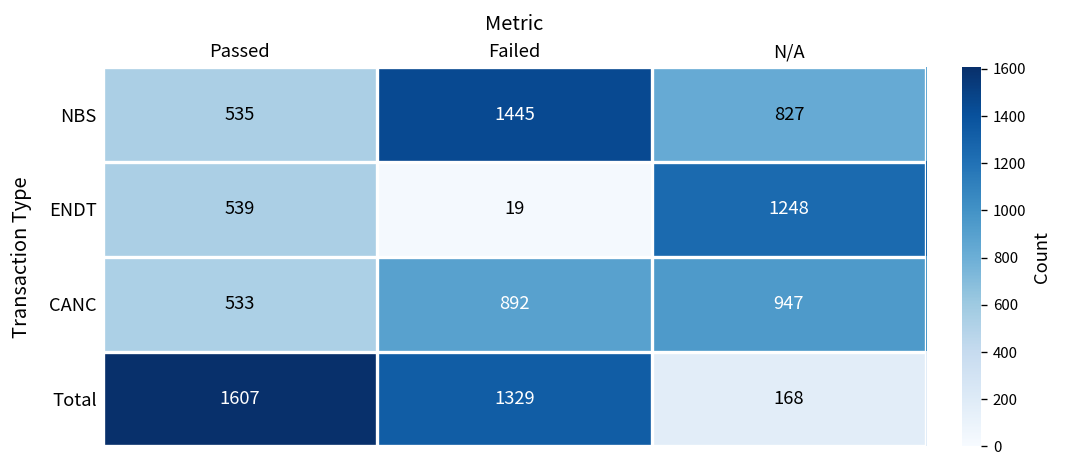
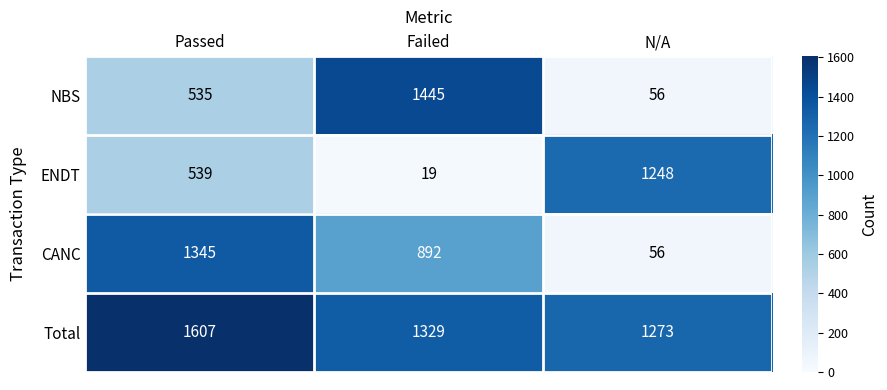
  {
    "NBS": {
      "Passed": 535,
      "Failed": 1445,
-     "N/A": 827
+     "N/A": 56
    },
    "ENDT": {
      "Passed": 539,
      "Failed": 19,
      "N/A": 1248
    },
    "CANC": {
-     "Passed": 533,
+     "Passed": 1345,
      "Failed": 892,
-     "N/A": 947
+     "N/A": 56
    },
    "Total": {
      "Passed": 1607,
      "Failed": 1329,
-     "N/A": 168
+     "N/A": 1273
    }
  }
